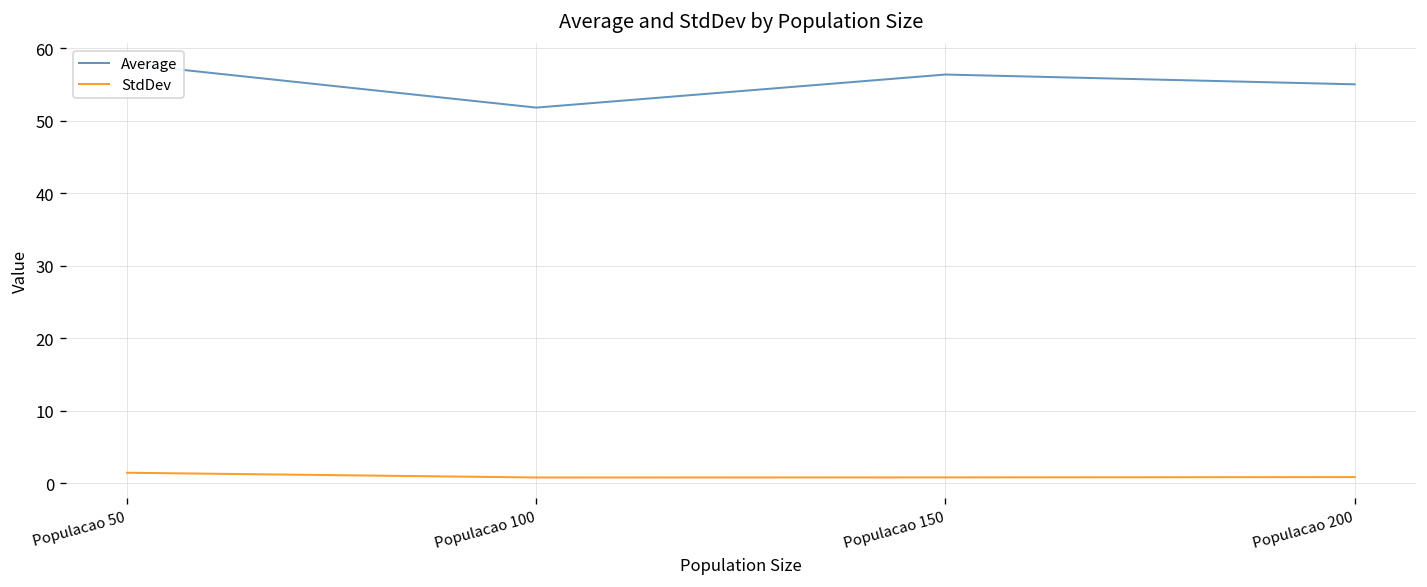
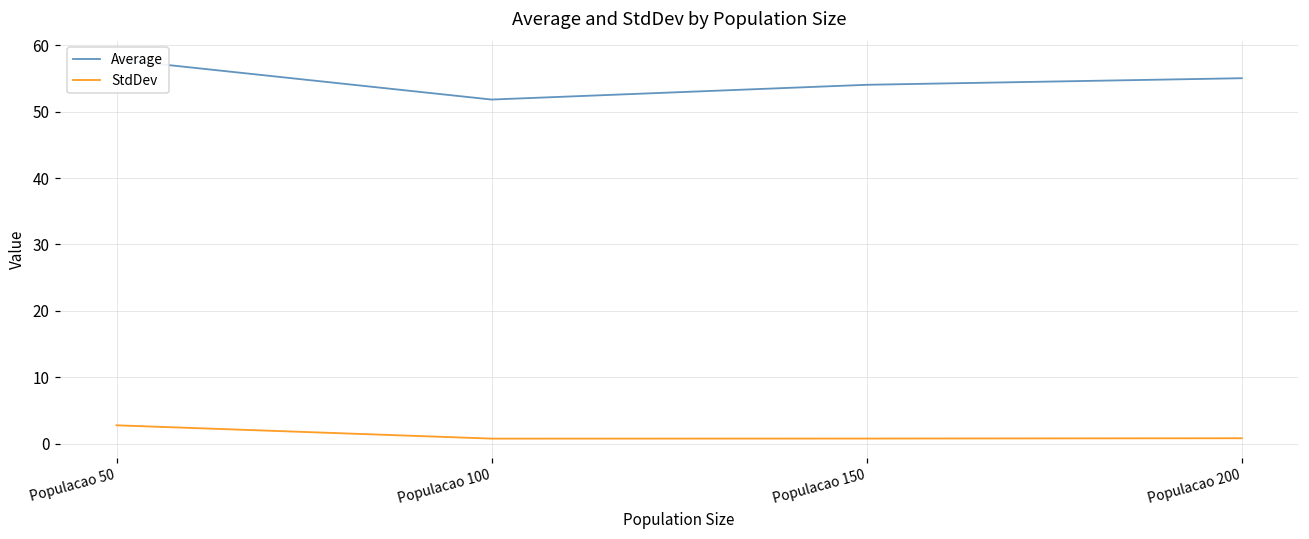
  {
    "Average": {
      "Populacao 100": 52,
-     "Populacao 150": 56,
+     "Populacao 150": 54,
      "Populacao 200": 55
    },
    "StdDev": {
-     "Populacao 50": 1,
+     "Populacao 50": 3,
      "Populacao 100": 1,
      "Populacao 150": 1,
      "Populacao 200": 1
    }
  }
